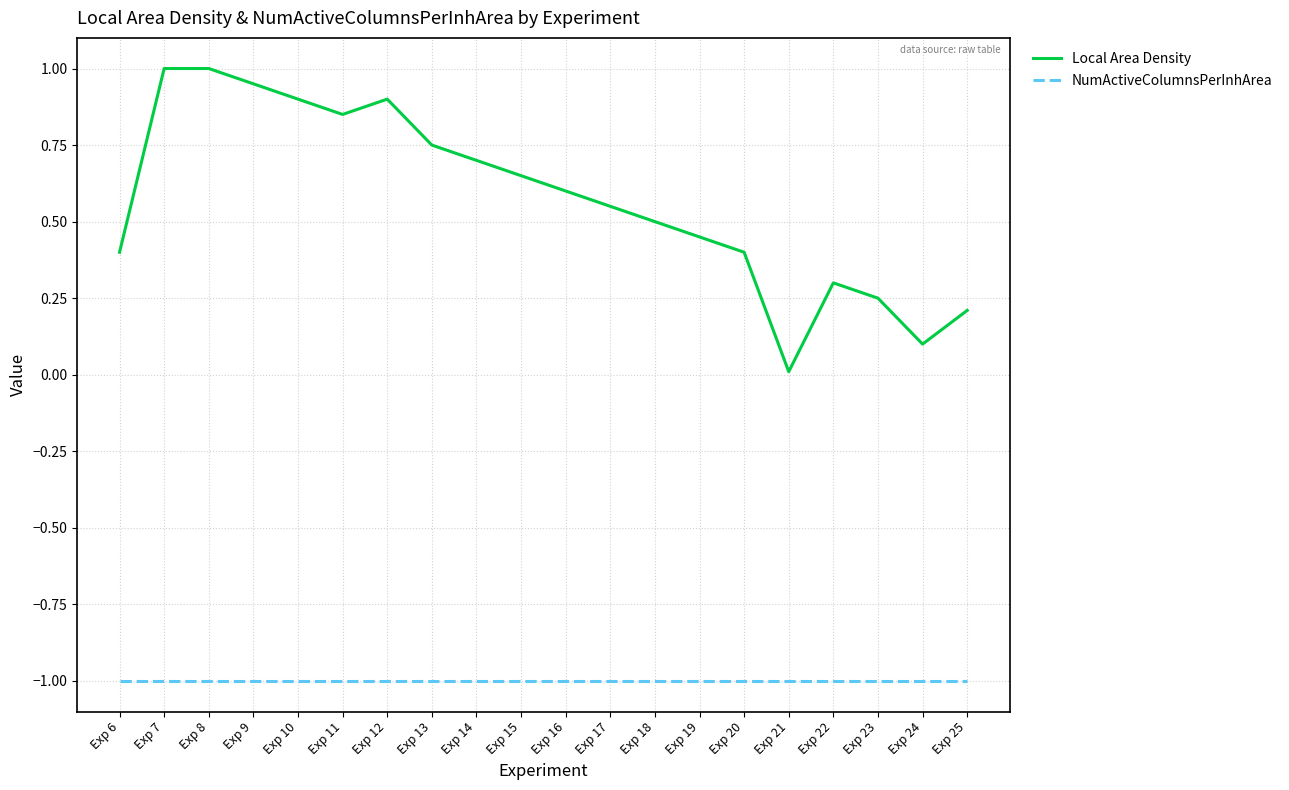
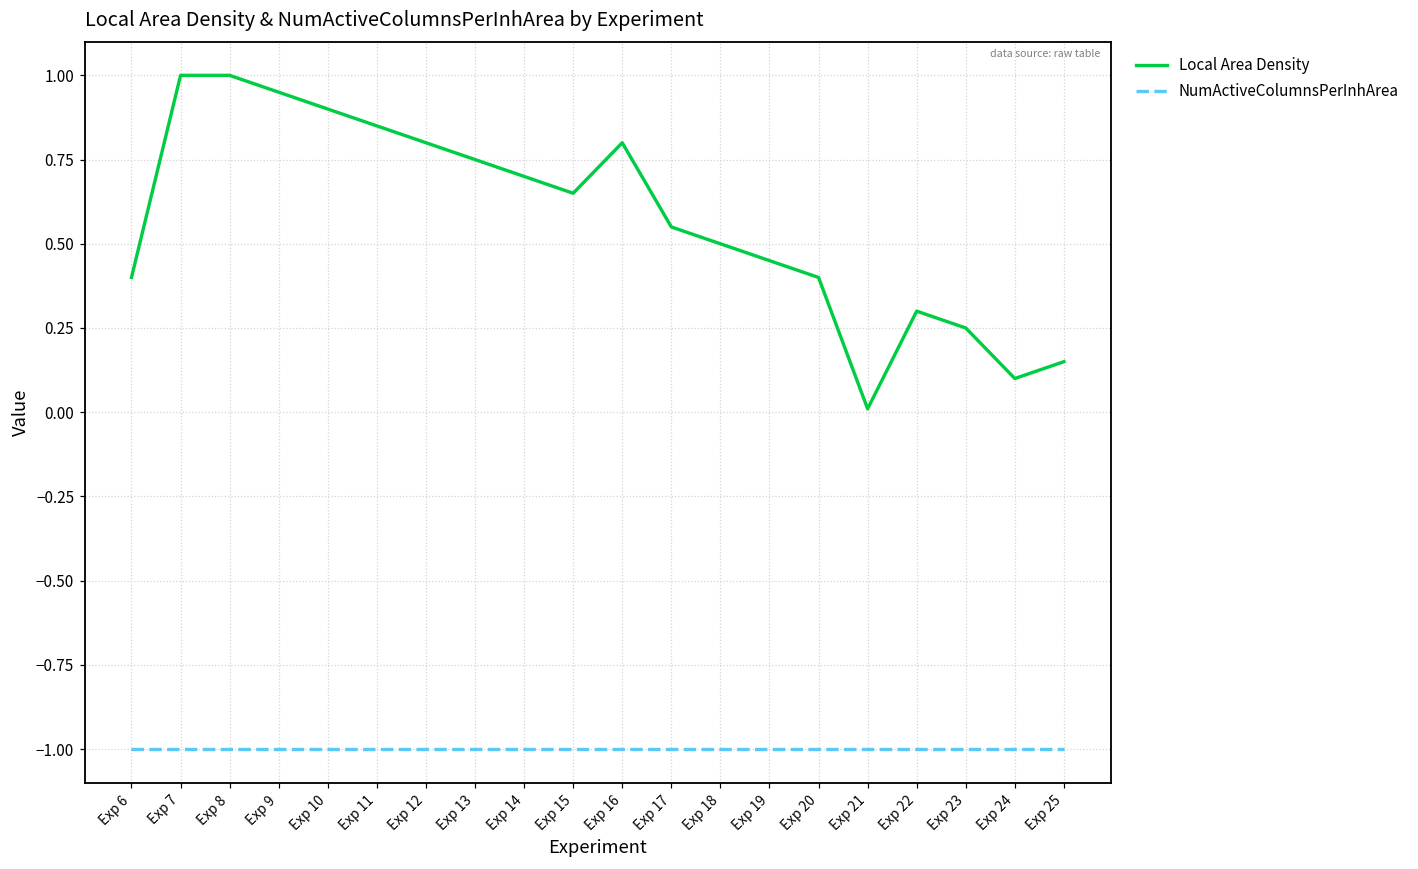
  {
    "Local Area Density": {
      "Exp 6": 0.40,
      "Exp 7": 1.00,
      "Exp 8": 1.00,
      "Exp 9": 0.95,
      "Exp 10": 0.90,
      "Exp 11": 0.85,
-     "Exp 12": 0.9,
+     "Exp 12": 0.8,
      "Exp 13": 0.75,
      "Exp 14": 0.70,
      "Exp 15": 0.65,
-     "Exp 16": 0.6,
+     "Exp 16": 0.8,
      "Exp 17": 0.55,
      "Exp 18": 0.50,
      "Exp 19": 0.45,
      "Exp 20": 0.40,
      "Exp 21": 0.01,
      "Exp 22": 0.30,
      "Exp 23": 0.25,
      "Exp 24": 0.10,
-     "Exp 25": 0.21
+     "Exp 25": 0.15
    },
    "NumActiveColumnsPerInhArea": {
      "Exp 6": -1.00,
      "Exp 7": -1.00,
      "Exp 8": -1.00,
      "Exp 9": -1.00,
      "Exp 10": -1.00,
      "Exp 11": -1.00,
      "Exp 12": -1.00,
      "Exp 13": -1.00,
      "Exp 14": -1.00,
      "Exp 15": -1.00,
      "Exp 16": -1.00,
      "Exp 17": -1.00,
      "Exp 18": -1.00,
      "Exp 19": -1.00,
      "Exp 20": -1.00,
      "Exp 21": -1.00,
      "Exp 22": -1.00,
      "Exp 23": -1.00,
      "Exp 24": -1.00,
      "Exp 25": -1.00
    }
  }
